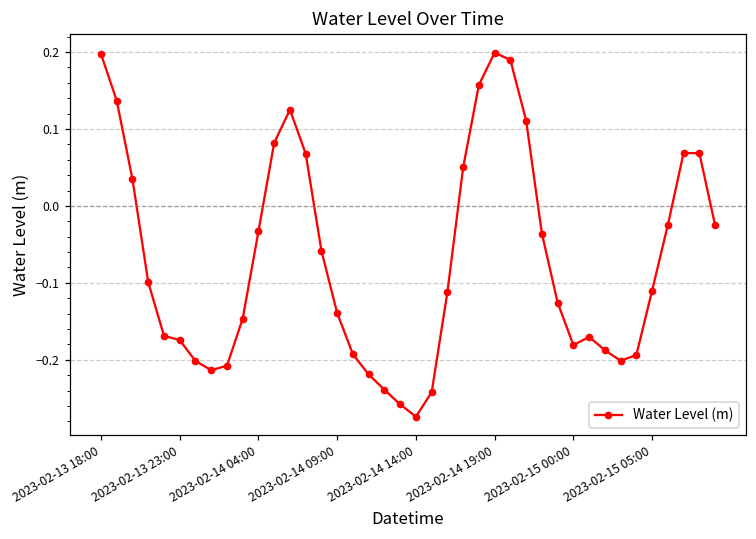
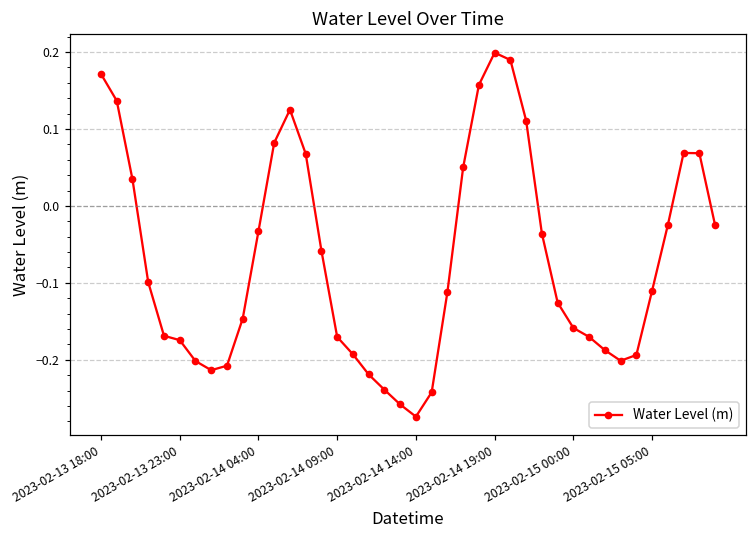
  {
-   "2023-02-13 18:00": 0.20,
+   "2023-02-13 18:00": 0.17,
    "2023-02-13 23:00": -0.17,
    "2023-02-14 04:00": -0.03,
-   "2023-02-14 09:00": -0.14,
+   "2023-02-14 09:00": -0.17,
    "2023-02-14 14:00": -0.27,
    "2023-02-14 19:00": 0.20,
-   "2023-02-15 00:00": -0.18,
+   "2023-02-15 00:00": -0.16,
    "2023-02-15 05:00": -0.11
  }
